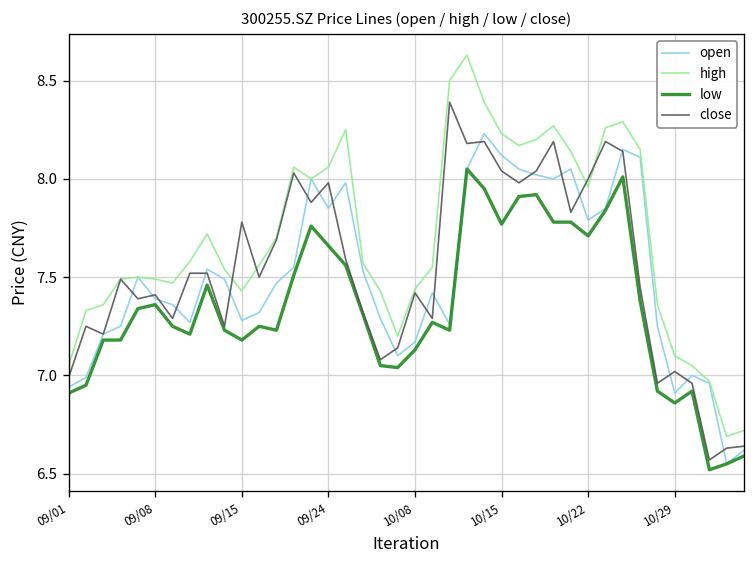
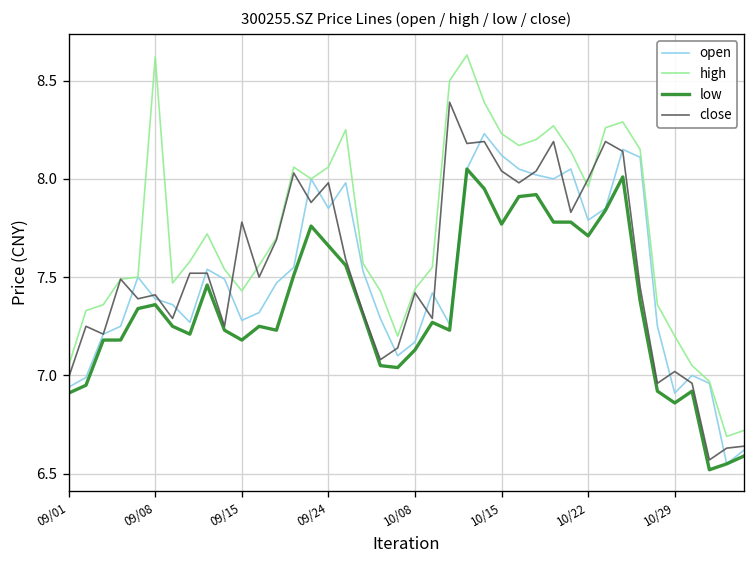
  {
    "open": {
      "09/01": 6.94,
      "09/08": 7.39,
      "09/15": 7.28,
      "09/24": 7.85,
      "10/08": 7.17,
      "10/15": 8.12,
      "10/22": 7.79,
      "10/29": 6.91
    },
    "high": {
      "09/01": 7.05,
-     "09/08": 7.49,
+     "09/08": 8.62,
      "09/15": 7.43,
      "09/24": 8.06,
      "10/08": 7.44,
      "10/15": 8.23,
      "10/22": 7.96,
-     "10/29": 7.1
+     "10/29": 7.2
    },
    "low": {
      "09/01": 6.91,
      "09/08": 7.36,
      "09/15": 7.18,
      "09/24": 7.66,
      "10/08": 7.13,
      "10/15": 7.77,
      "10/22": 7.71,
      "10/29": 6.86
    },
    "close": {
      "09/01": 6.99,
      "09/08": 7.41,
      "09/15": 7.78,
      "09/24": 7.98,
      "10/08": 7.42,
      "10/15": 8.04,
      "10/22": 8.00,
      "10/29": 7.02
    }
  }
